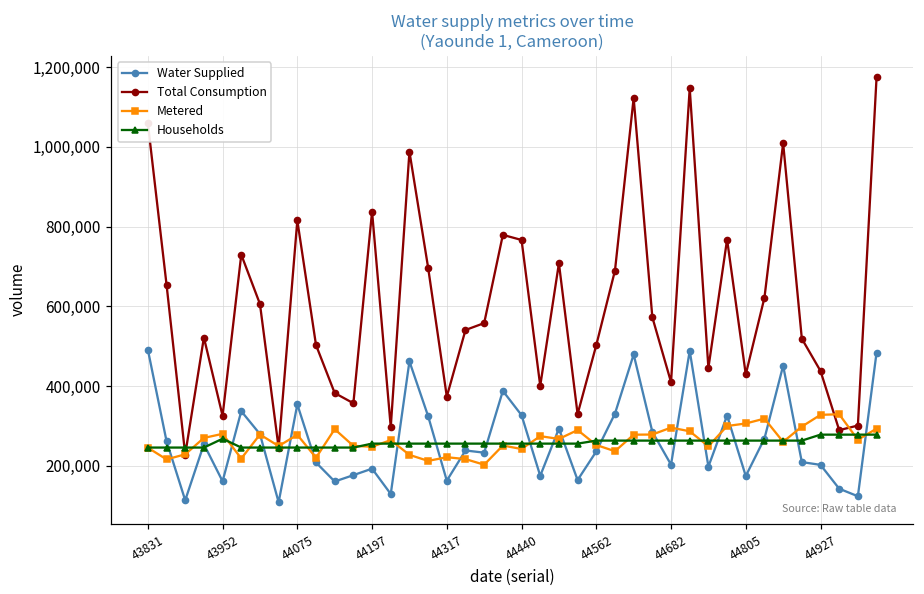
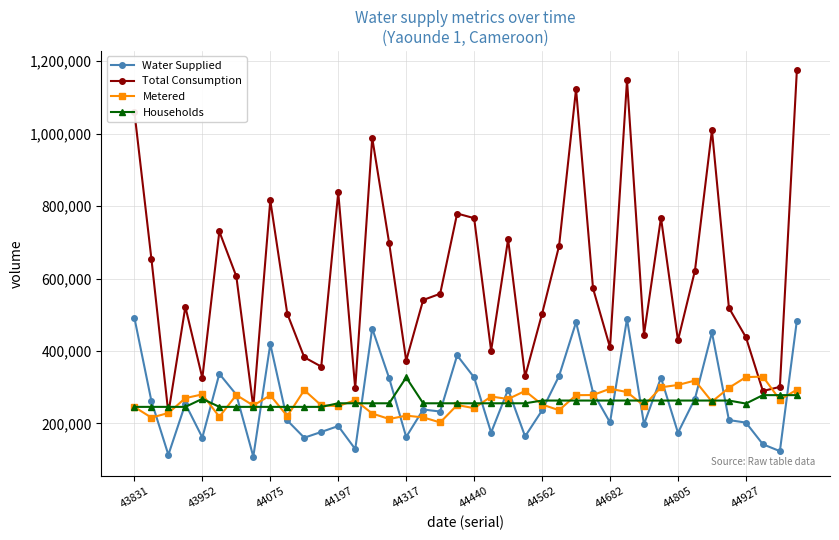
  {
    "Water Supplied": {
      "43831": "490,000",
      "43952": "160,000",
-     "44075": "350,000",
+     "44075": "420,000",
      "44197": "190,000",
      "44317": "160,000",
      "44440": "330,000",
      "44562": "240,000",
      "44682": "200,000",
      "44805": "170,000",
      "44927": "200,000"
    },
    "Total Consumption": {
      "43952": "330,000",
      "44075": "820,000",
      "44197": "840,000",
      "44317": "370,000",
      "44440": "770,000",
      "44562": "500,000",
      "44682": "410,000",
      "44805": "430,000",
      "44927": "440,000"
    },
    "Metered": {
      "43952": "280,000",
      "44075": "280,000",
      "44197": "250,000",
      "44317": "220,000",
      "44440": "240,000",
      "44562": "250,000",
      "44682": "300,000",
      "44805": "310,000",
      "44927": "330,000"
    },
    "Households": {
      "43952": "270,000",
      "44075": "250,000",
      "44197": "260,000",
-     "44317": "260,000",
+     "44317": "330,000",
      "44440": "260,000",
      "44562": "260,000",
      "44682": "260,000",
      "44805": "260,000",
-     "44927": "280,000"
+     "44927": "250,000"
    }
  }
